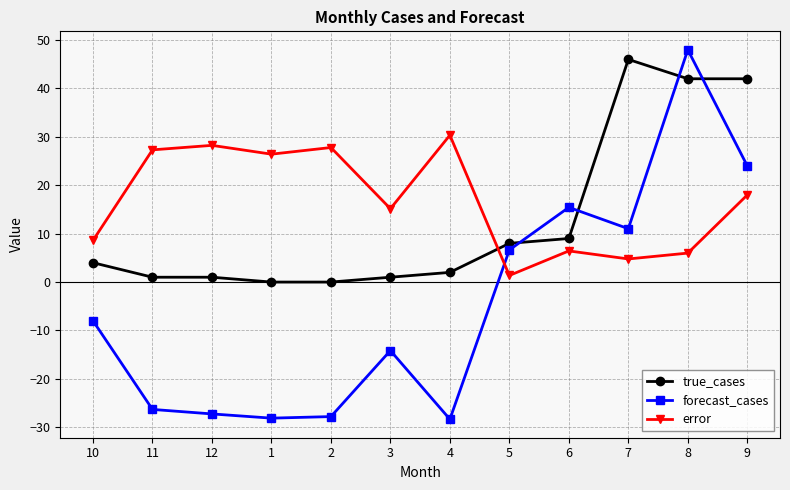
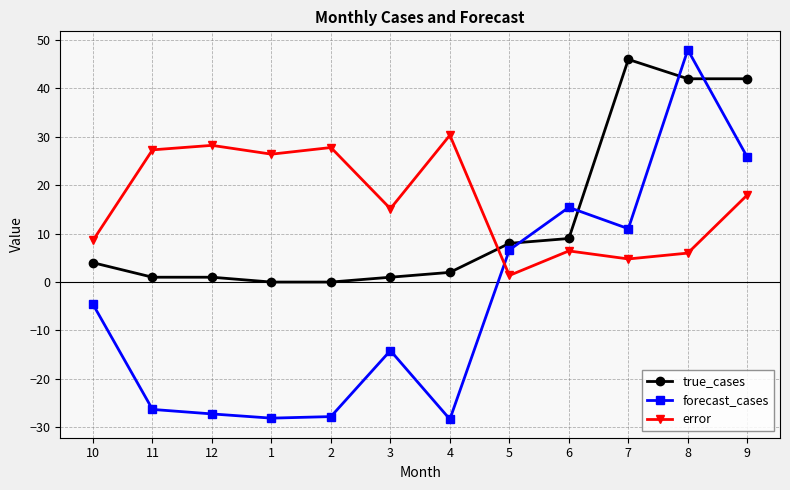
  {
    "true_cases": {
      "10": 4,
      "11": 1,
      "12": 1,
      "1": 0,
      "2": 0,
      "3": 1,
      "4": 2,
      "5": 8,
      "6": 9,
      "7": 46,
      "8": 42,
      "9": 42
    },
    "forecast_cases": {
-     "10": -8,
+     "10": -5,
      "11": -26,
      "12": -27,
      "1": -28,
      "2": -28,
      "3": -14,
      "4": -28,
      "5": 7,
      "6": 15,
      "7": 11,
      "8": 48,
-     "9": 24
+     "9": 26
    },
    "error": {
      "10": 9,
      "11": 27,
      "12": 28,
      "1": 26,
      "2": 28,
      "3": 15,
      "4": 30,
      "5": 1,
      "6": 6,
      "7": 5,
      "8": 6,
      "9": 18
    }
  }
